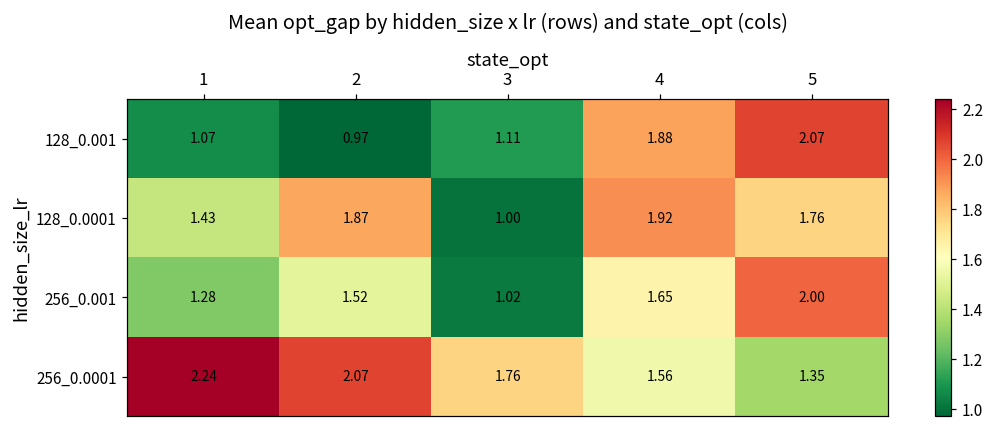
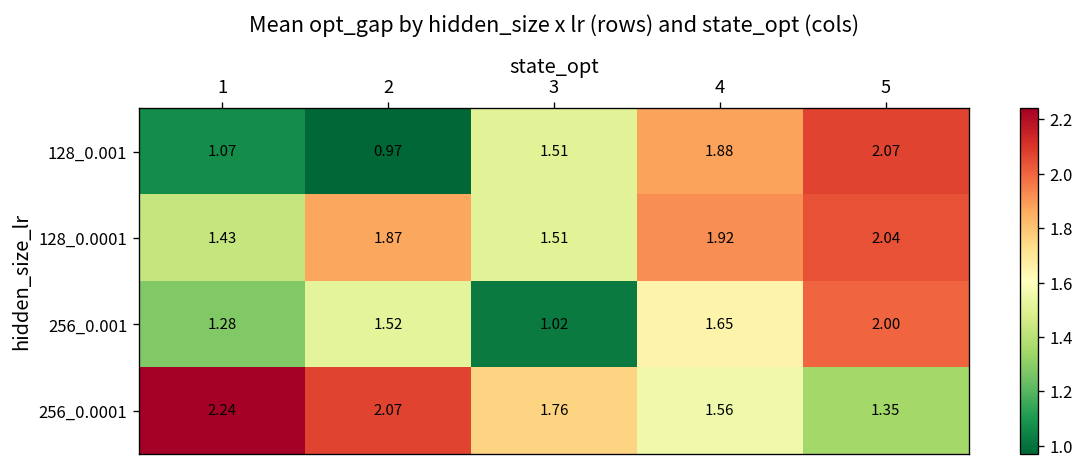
  {
    "128_0.001": {
      "1": 1.07,
      "2": 0.97,
-     "3": 1.11,
+     "3": 1.51,
      "4": 1.88,
      "5": 2.07
    },
    "128_0.0001": {
      "1": 1.43,
      "2": 1.87,
-     "3": 1.00,
+     "3": 1.51,
      "4": 1.92,
-     "5": 1.76
+     "5": 2.04
    },
    "256_0.001": {
      "1": 1.28,
      "2": 1.52,
      "3": 1.02,
      "4": 1.65,
      "5": 2.00
    },
    "256_0.0001": {
      "1": 2.24,
      "2": 2.07,
      "3": 1.76,
      "4": 1.56,
      "5": 1.35
    }
  }
